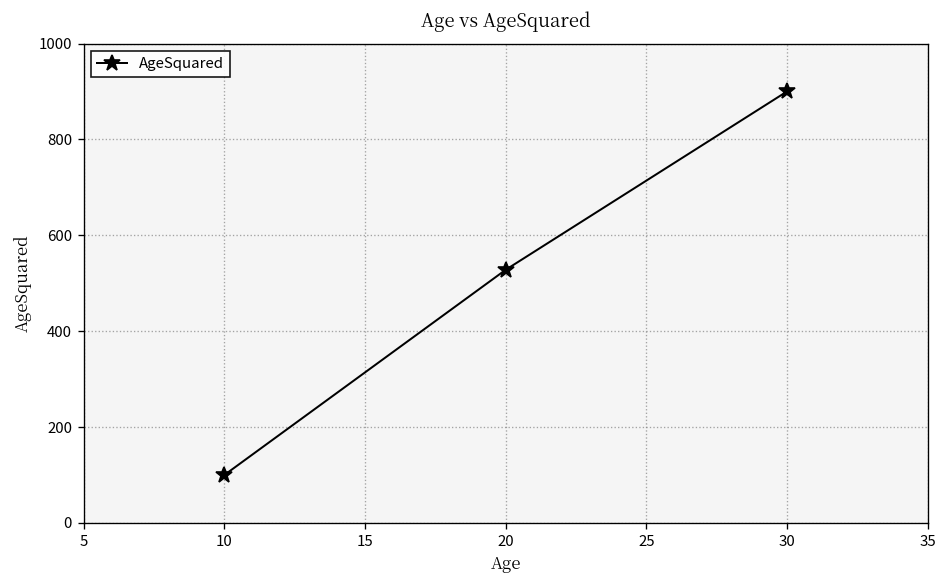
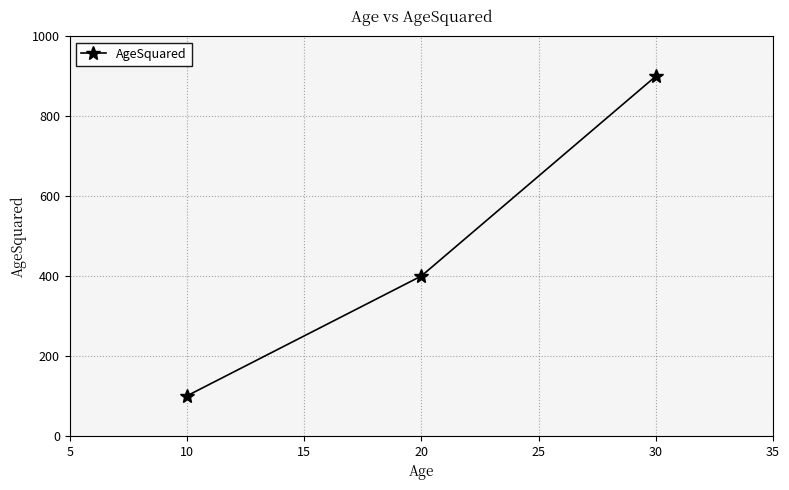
  {
    "10": 100,
-   "20": 530,
+   "20": 400,
    "30": 900
  }
